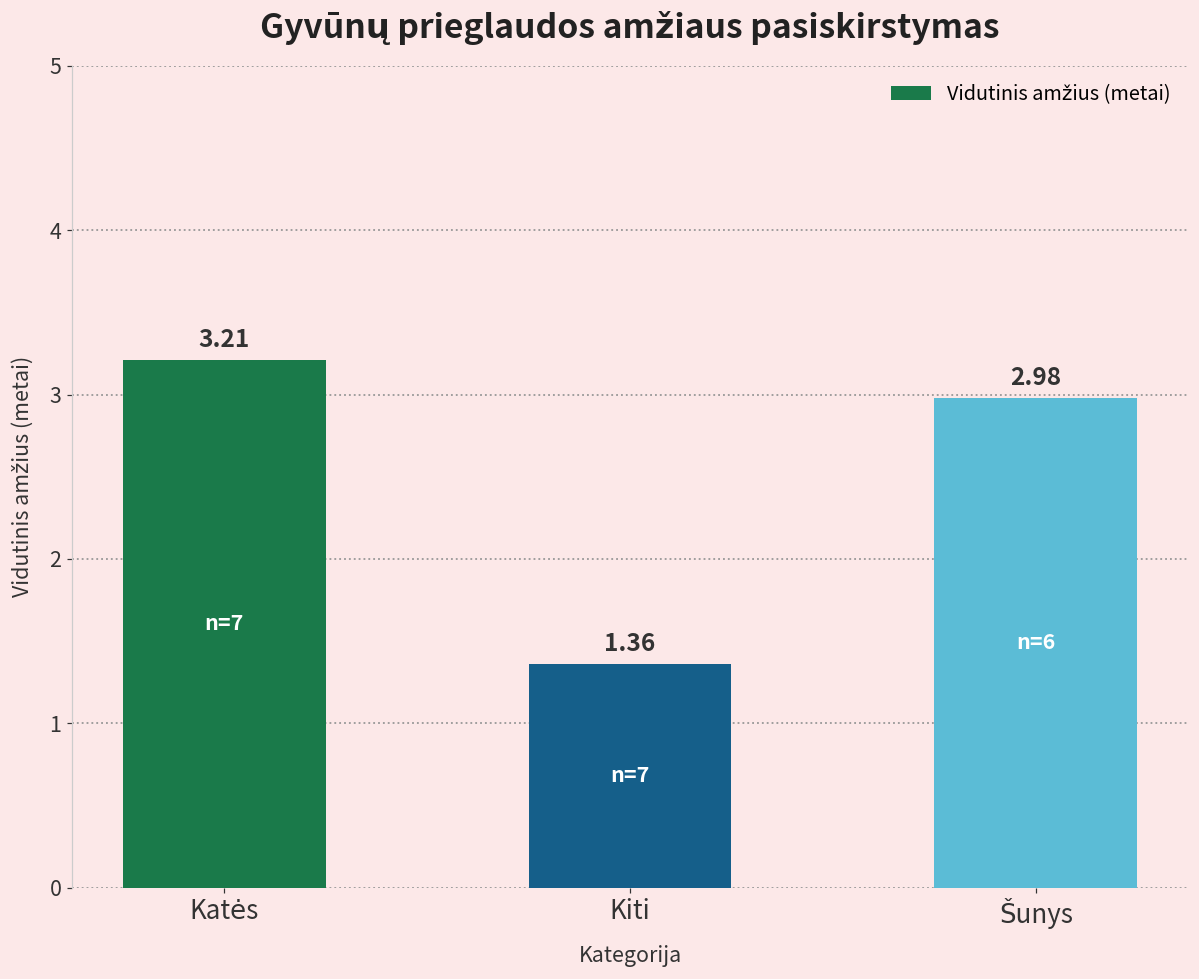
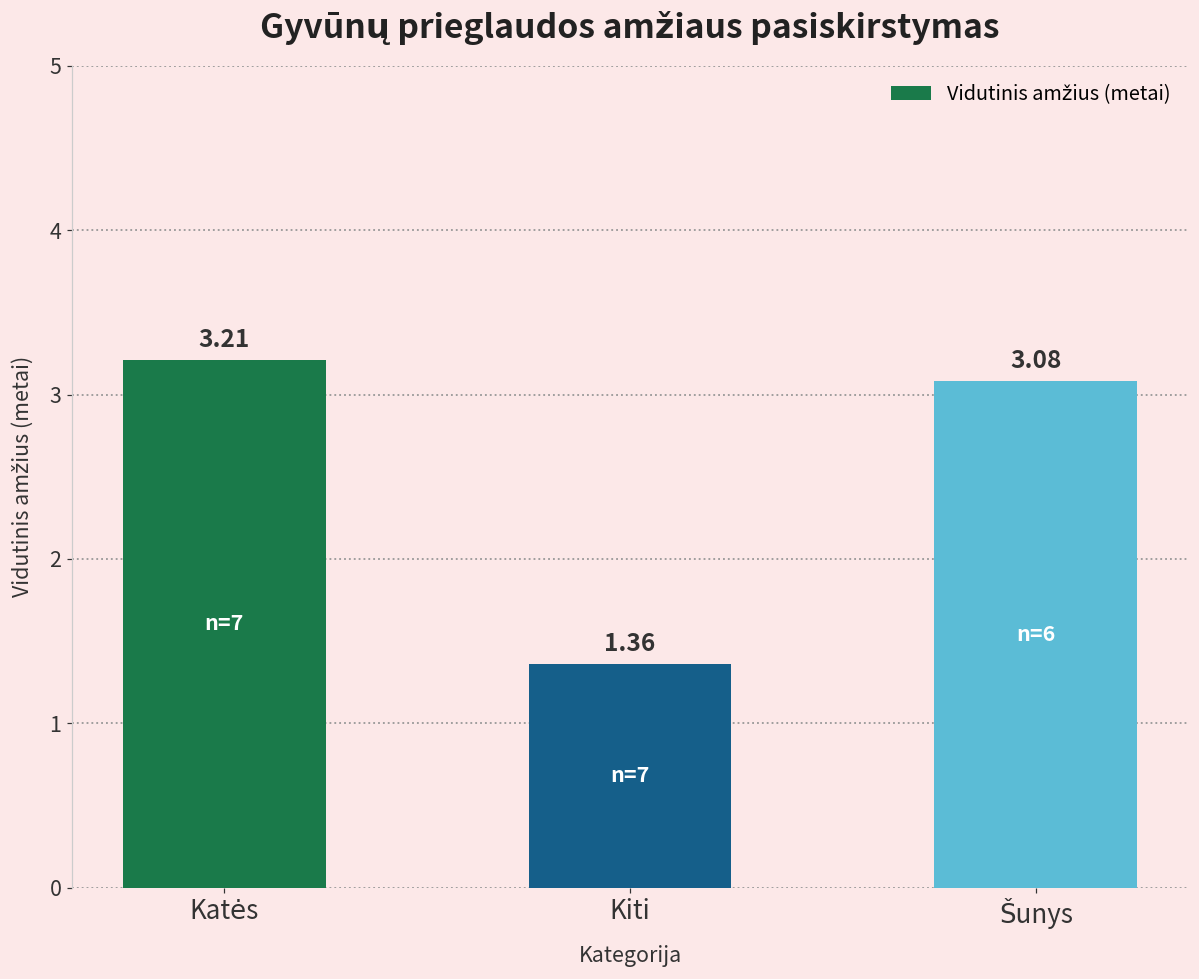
  {
    "Katės": 3.21,
    "Kiti": 1.36,
-   "Šunys": 2.98
+   "Šunys": 3.08
  }
